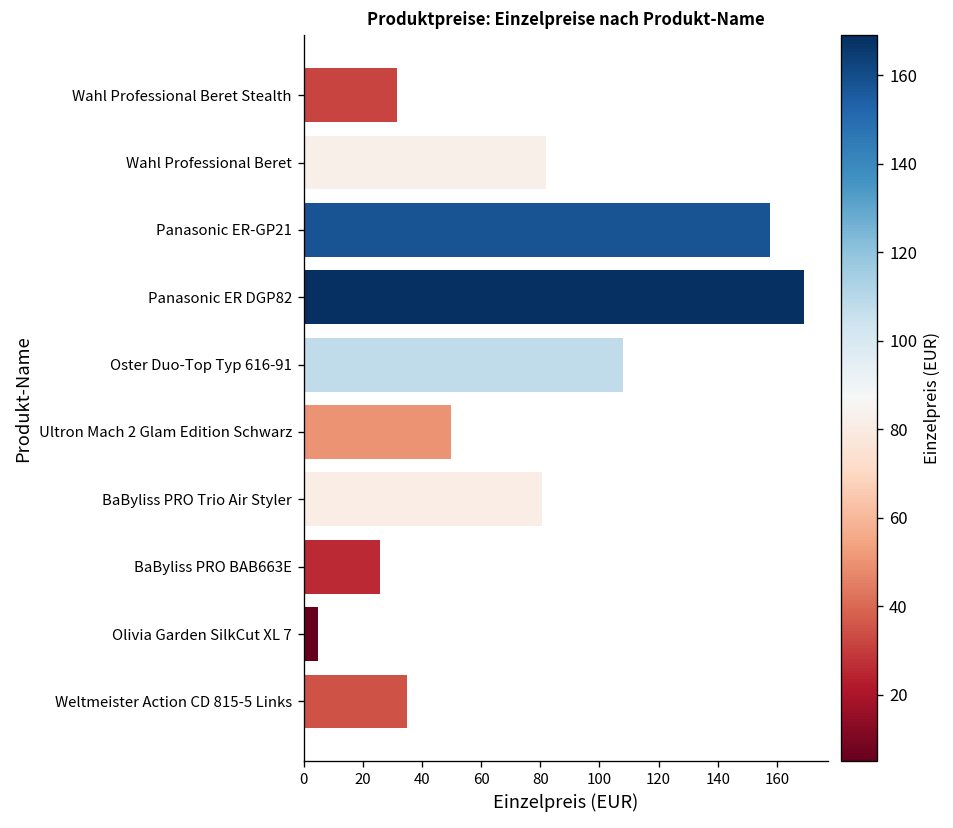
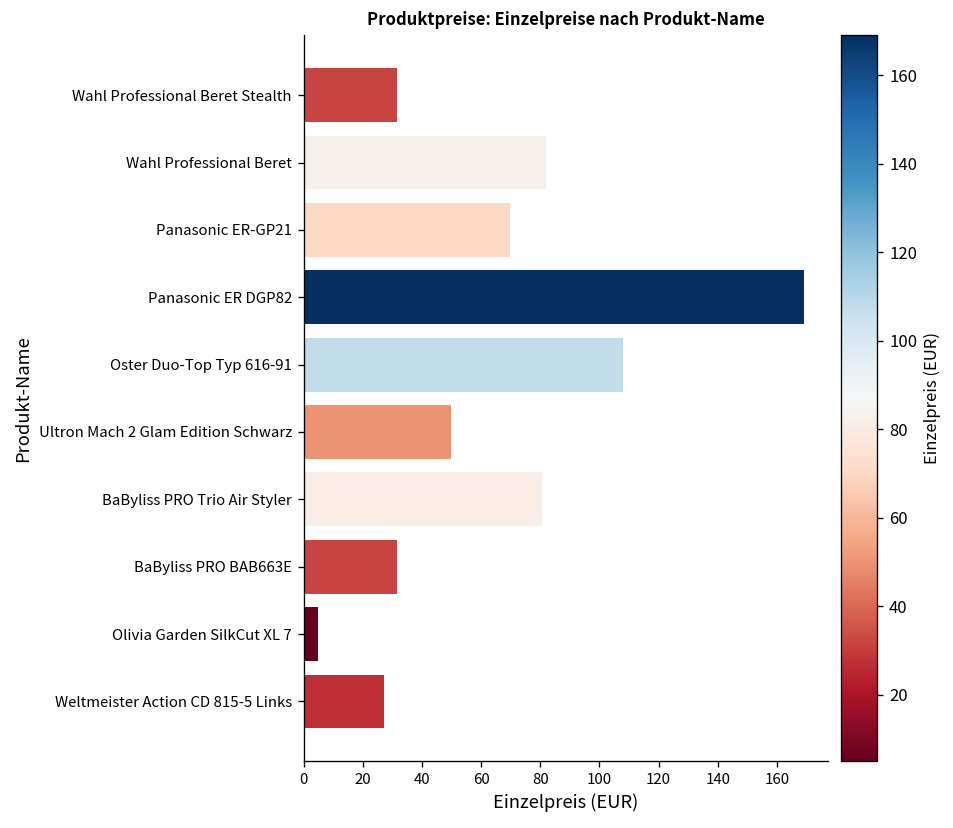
  {
    "Wahl Professional Beret Stealth": 32,
    "Wahl Professional Beret": 82,
-   "Panasonic ER-GP21": 158,
+   "Panasonic ER-GP21": 70,
    "Panasonic ER DGP82": 169,
    "Oster Duo-Top Typ 616-91": 108,
    "Ultron Mach 2 Glam Edition Schwarz": 50,
    "BaByliss PRO Trio Air Styler": 81,
-   "BaByliss PRO BAB663E": 26,
+   "BaByliss PRO BAB663E": 31,
    "Olivia Garden SilkCut XL 7": 5,
-   "Weltmeister Action CD 815-5 Links": 35
+   "Weltmeister Action CD 815-5 Links": 27
  }
